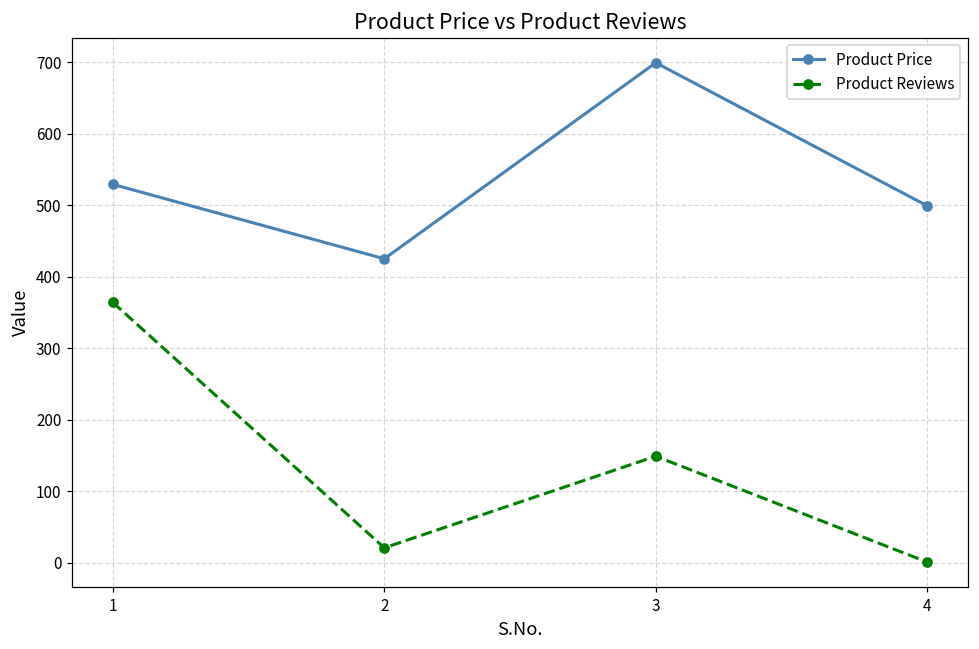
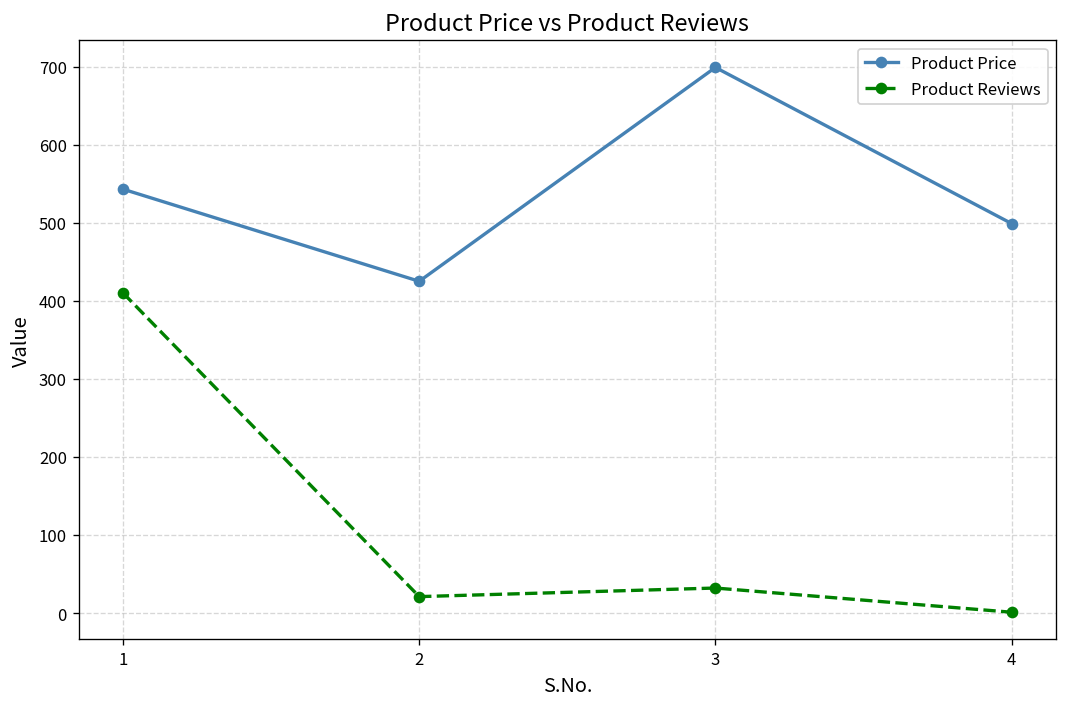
  {
    "Product Price": {
-     "1": 530,
+     "1": 540,
      "2": 430,
      "3": 700,
      "4": 500
    },
    "Product Reviews": {
-     "1": 360,
+     "1": 410,
      "2": 20,
-     "3": 150,
+     "3": 30,
      "4": 0
    }
  }
